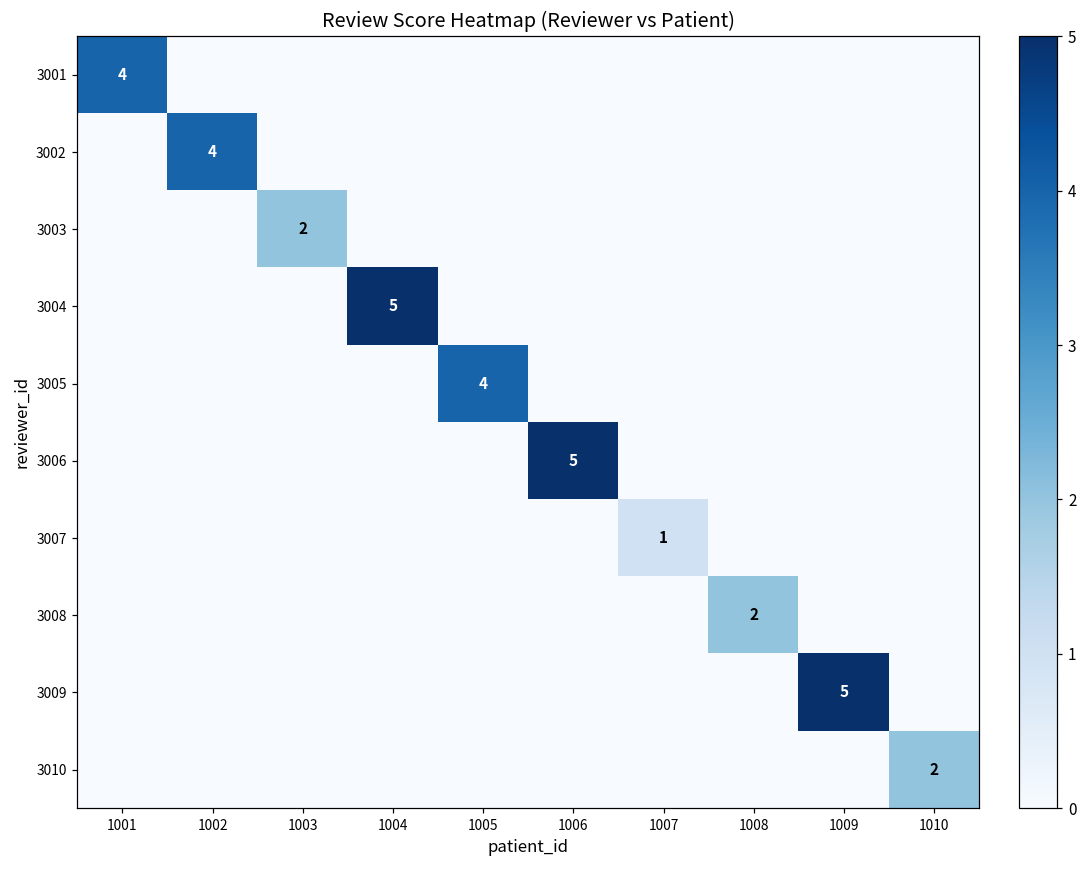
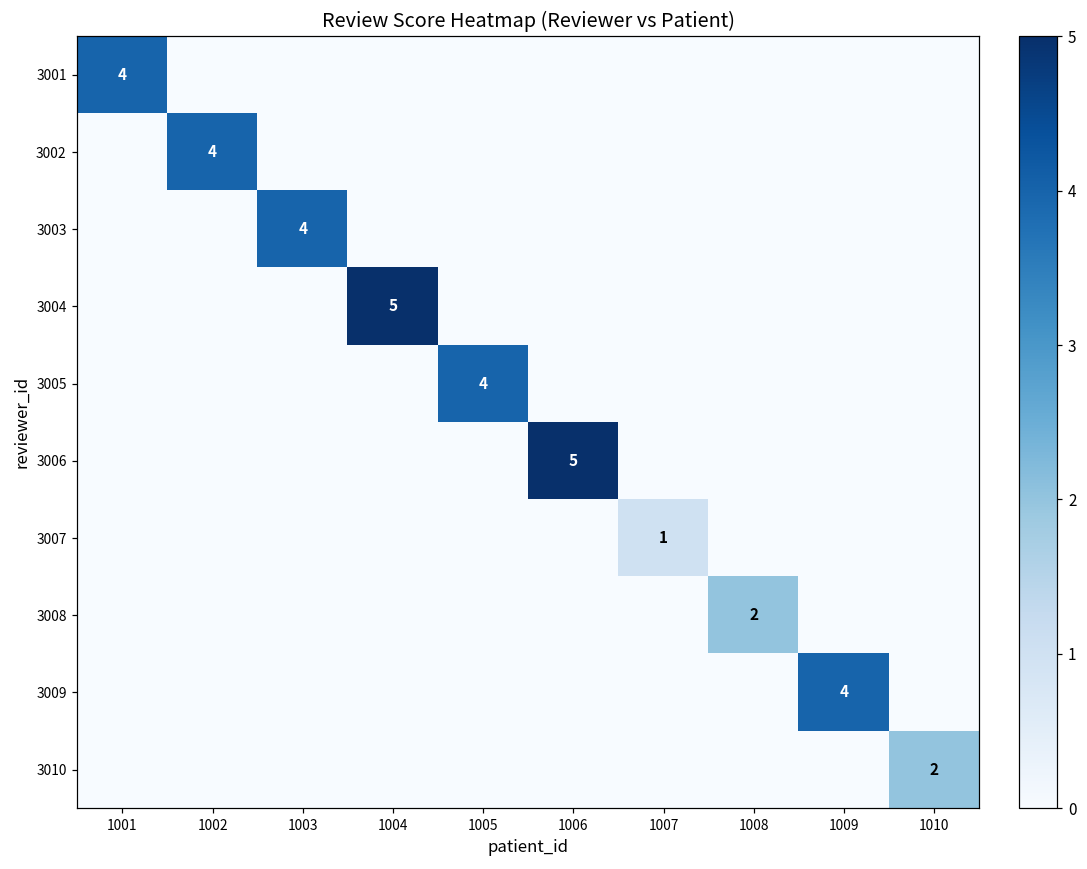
  {
    "3001": {
      "1001": 4
    },
    "3002": {
      "1002": 4
    },
    "3003": {
-     "1003": 2
+     "1003": 4
    },
    "3004": {
      "1004": 5
    },
    "3005": {
      "1005": 4
    },
    "3006": {
      "1006": 5
    },
    "3007": {
      "1007": 1
    },
    "3008": {
      "1008": 2
    },
    "3009": {
-     "1009": 5
+     "1009": 4
    },
    "3010": {
      "1010": 2
    }
  }
